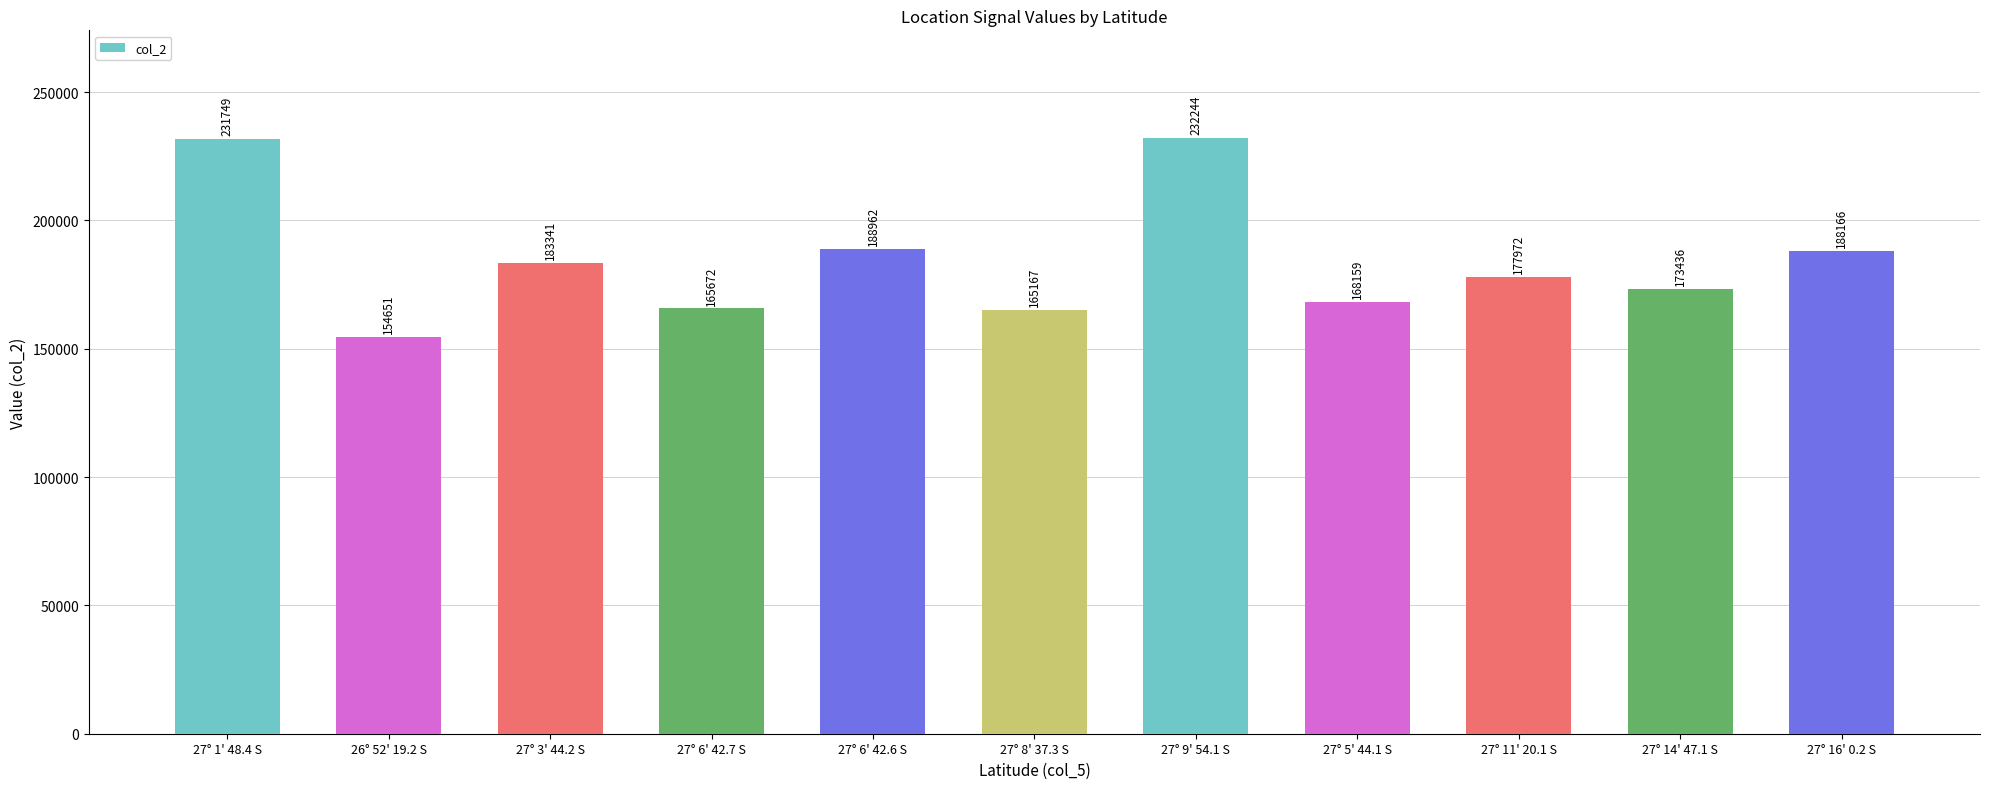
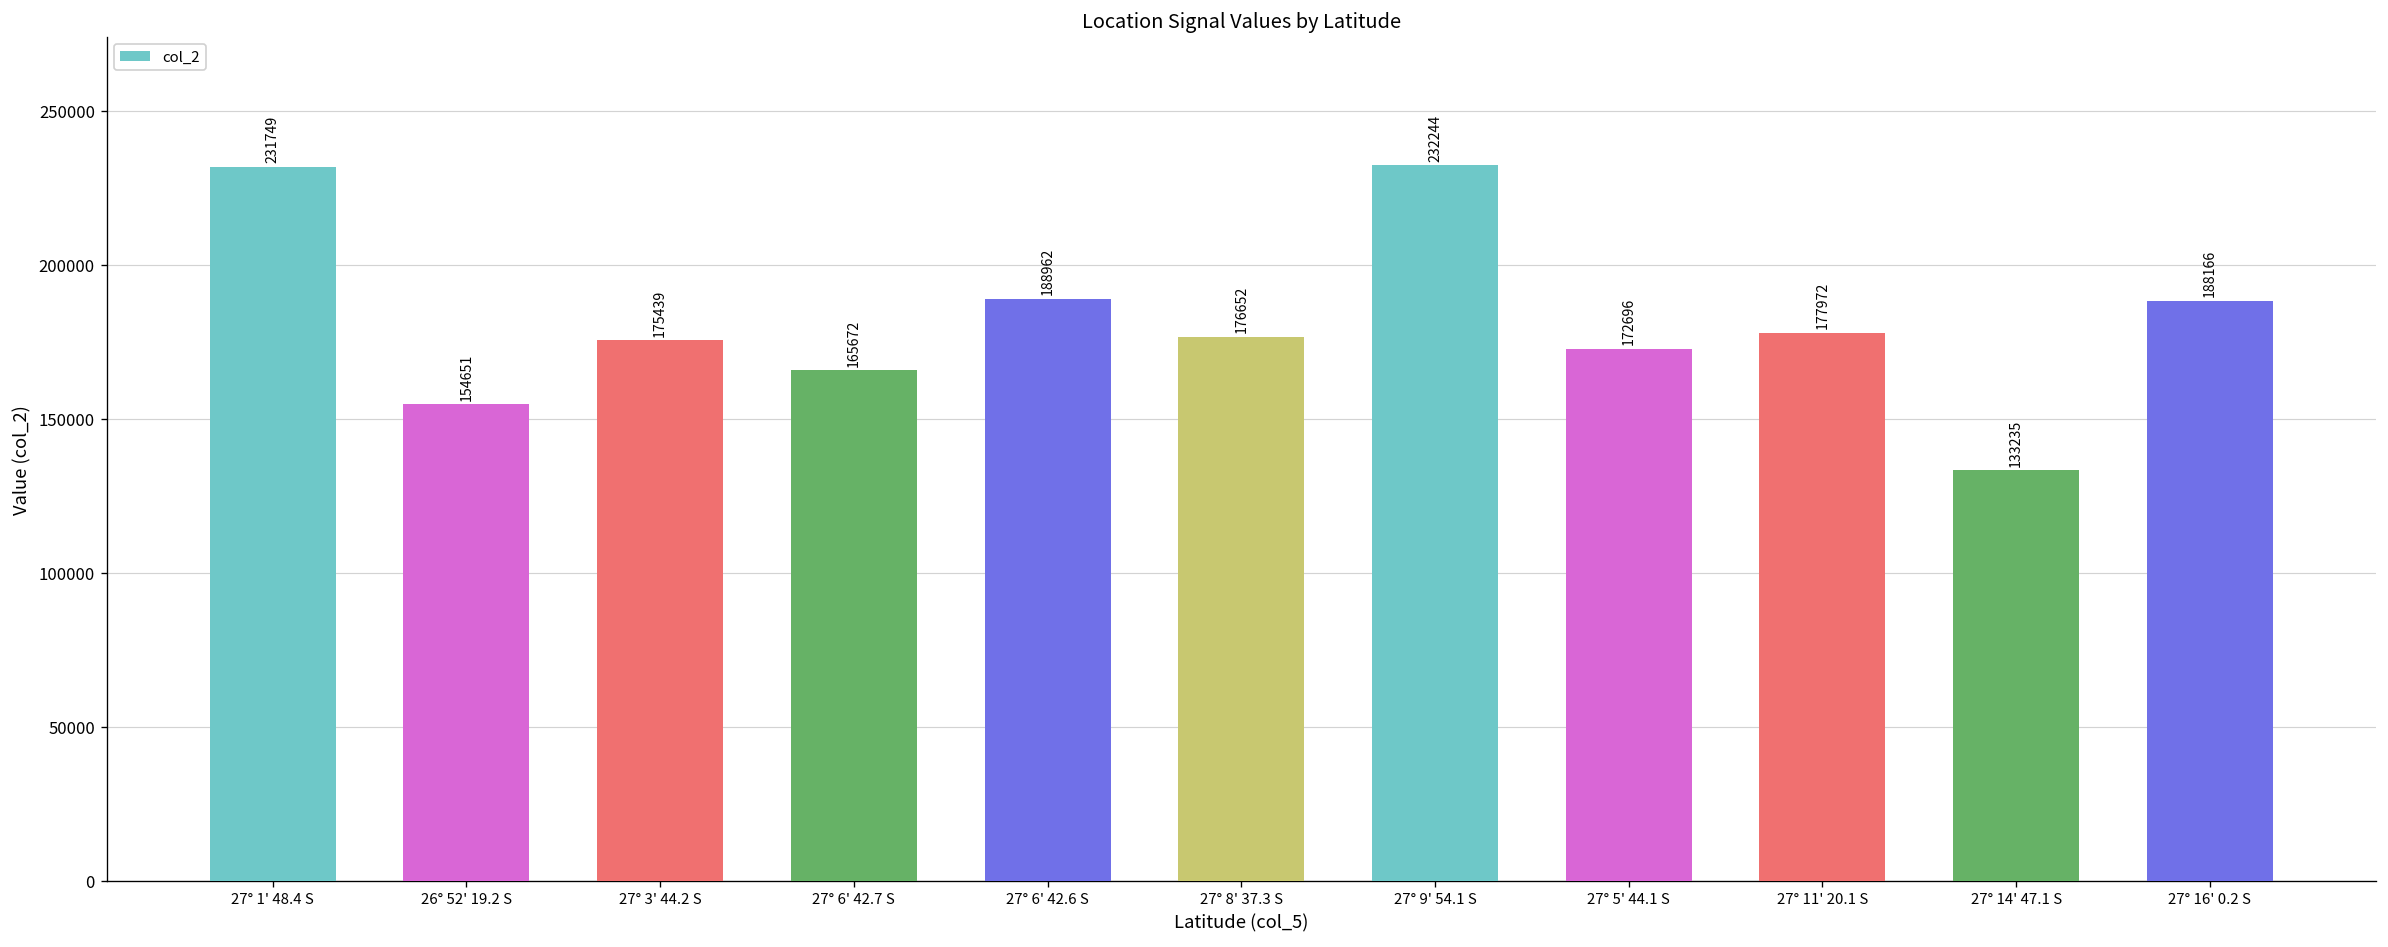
  {
    "27° 1' 48.4 S": 231749,
    "26° 52' 19.2 S": 154651,
-   "27° 3' 44.2 S": 183341,
+   "27° 3' 44.2 S": 175439,
    "27° 6' 42.7 S": 165672,
    "27° 6' 42.6 S": 188962,
-   "27° 8' 37.3 S": 165167,
+   "27° 8' 37.3 S": 176652,
    "27° 9' 54.1 S": 232244,
-   "27° 5' 44.1 S": 168159,
+   "27° 5' 44.1 S": 172696,
    "27° 11' 20.1 S": 177972,
-   "27° 14' 47.1 S": 173436,
+   "27° 14' 47.1 S": 133235,
    "27° 16' 0.2 S": 188166
  }
